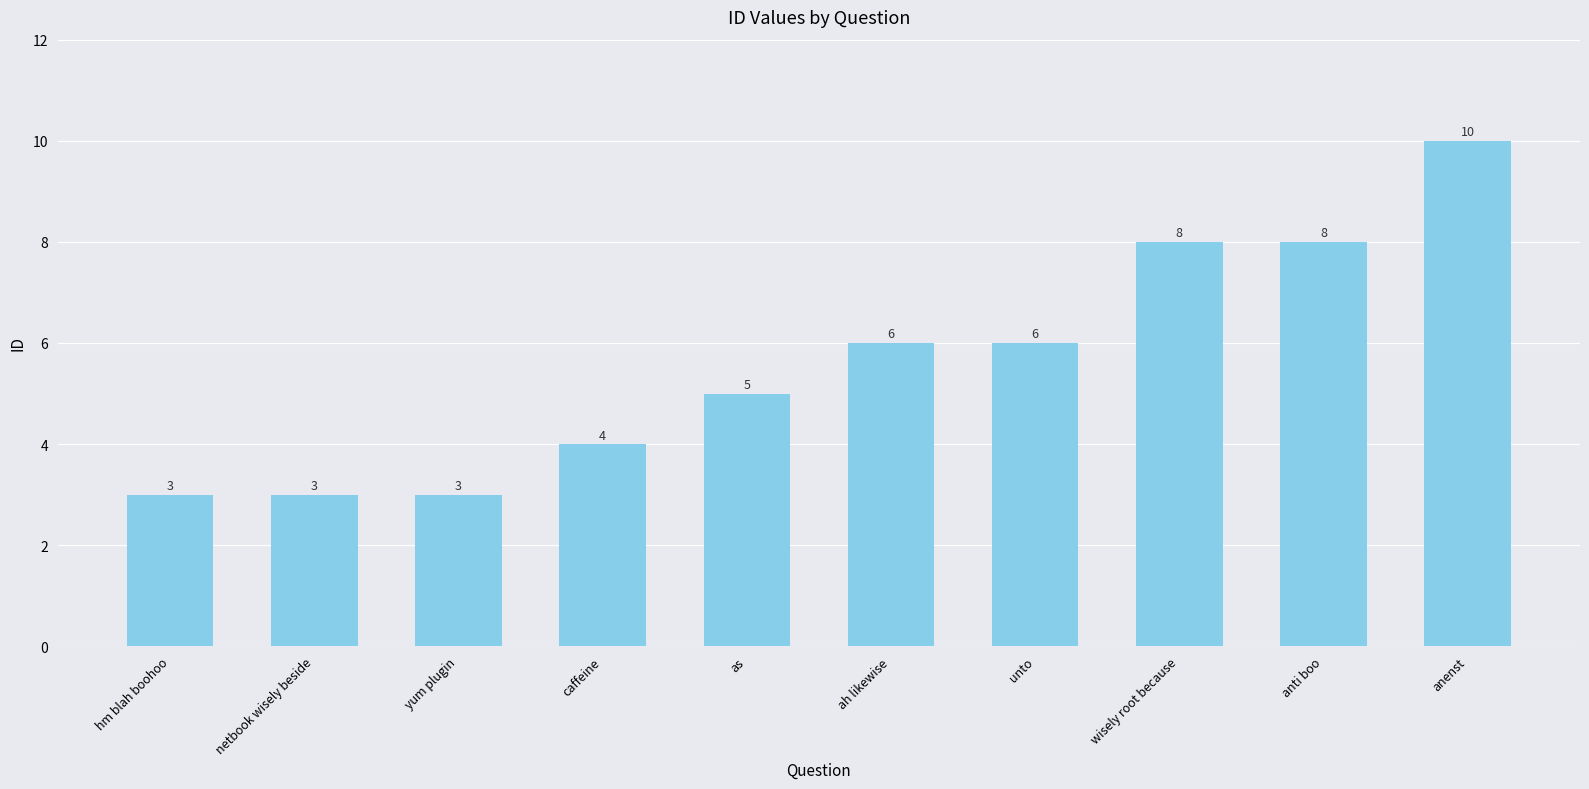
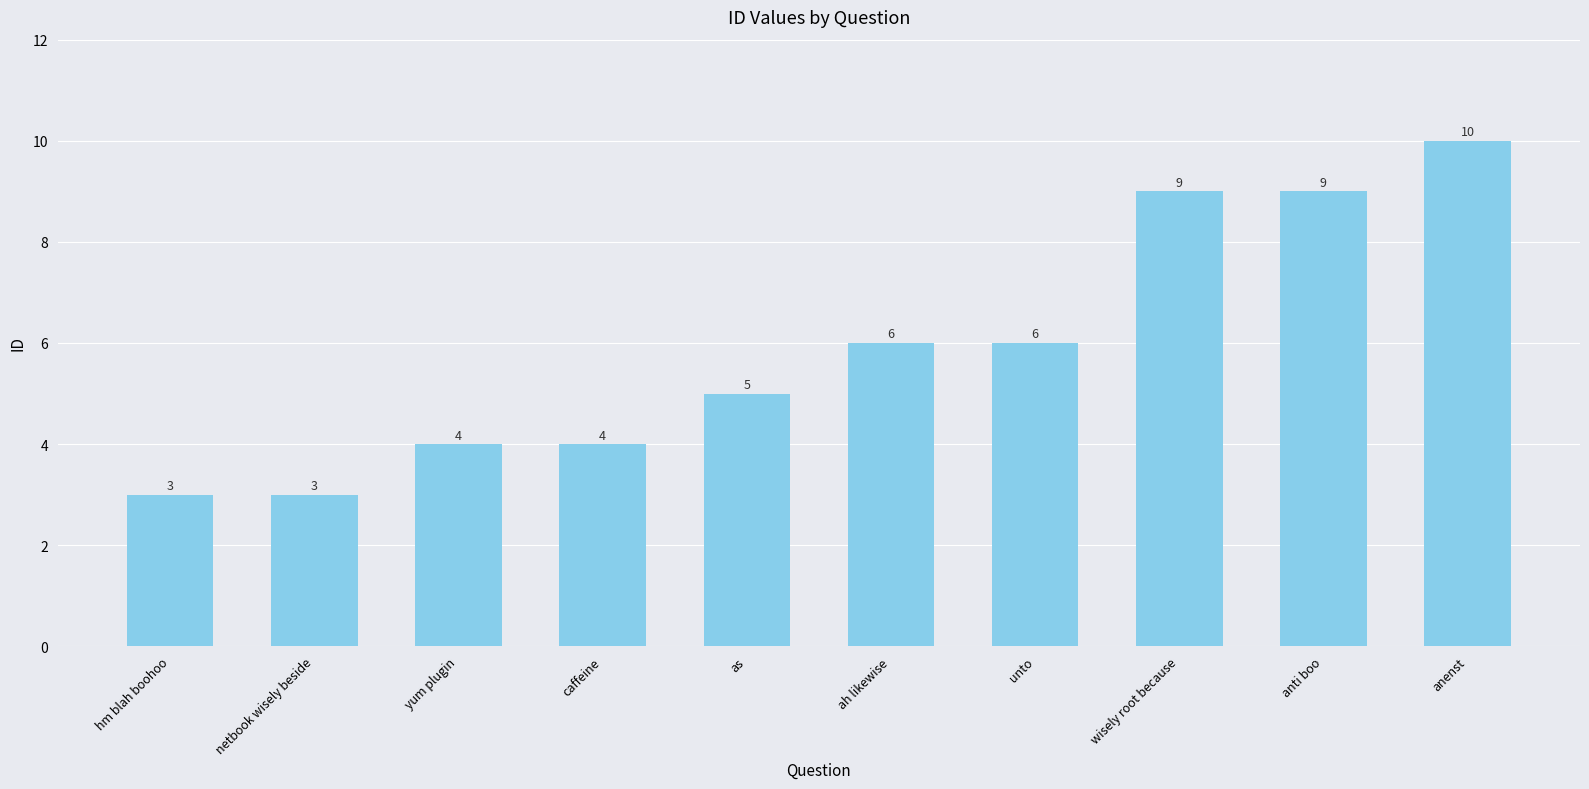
  {
    "hm blah boohoo": 3,
    "netbook wisely beside": 3,
-   "yum plugin": 3,
+   "yum plugin": 4,
    "caffeine": 4,
    "as": 5,
    "ah likewise": 6,
    "unto": 6,
-   "wisely root because": 8,
-   "anti boo": 8,
+   "wisely root because": 9,
+   "anti boo": 9,
    "anenst": 10
  }
